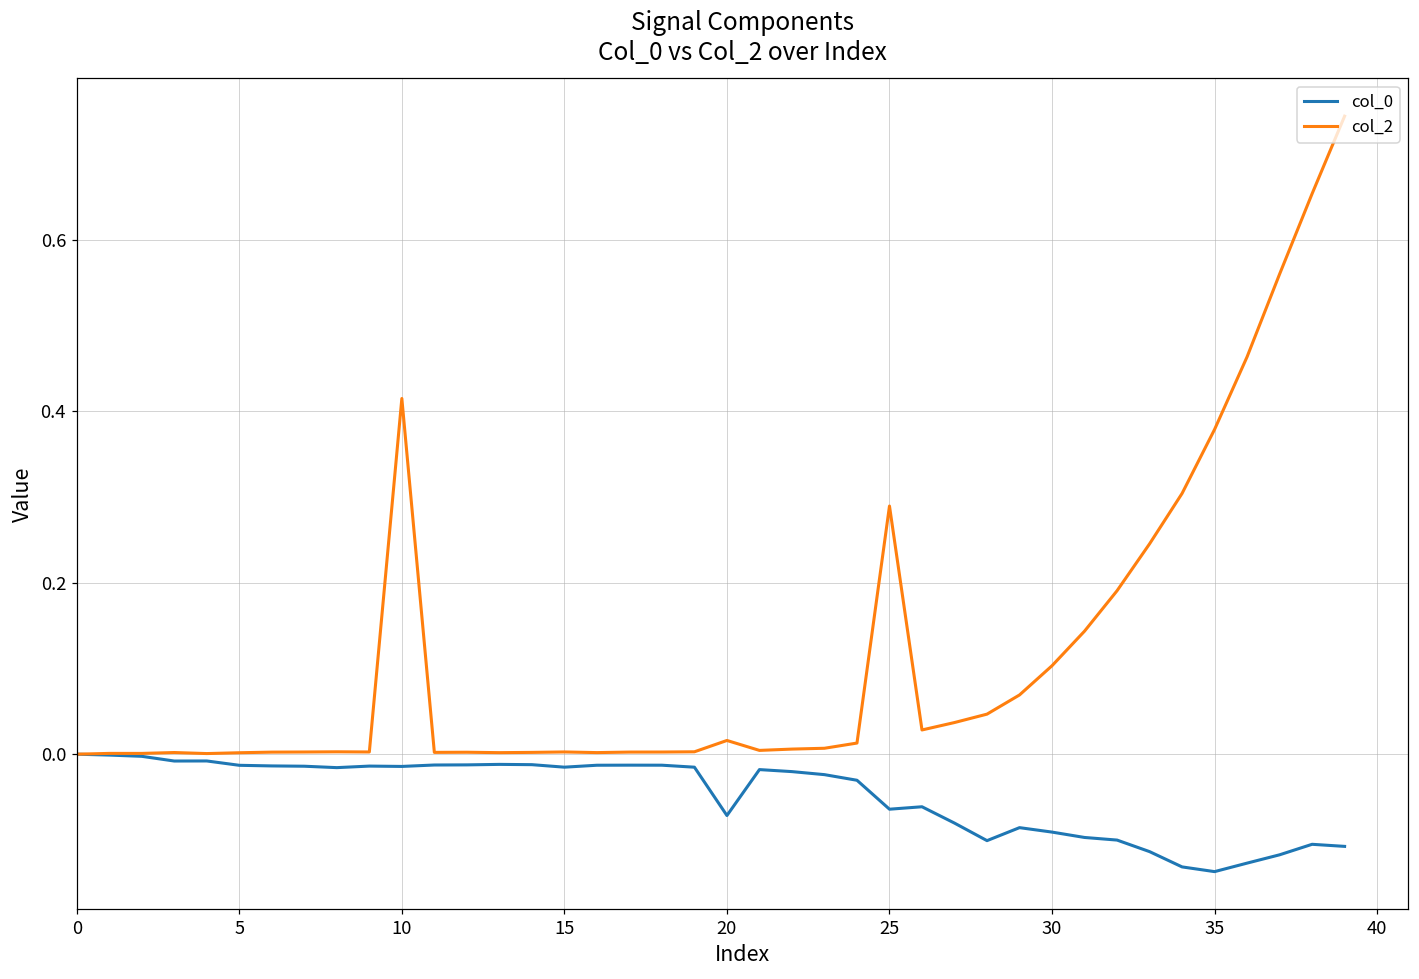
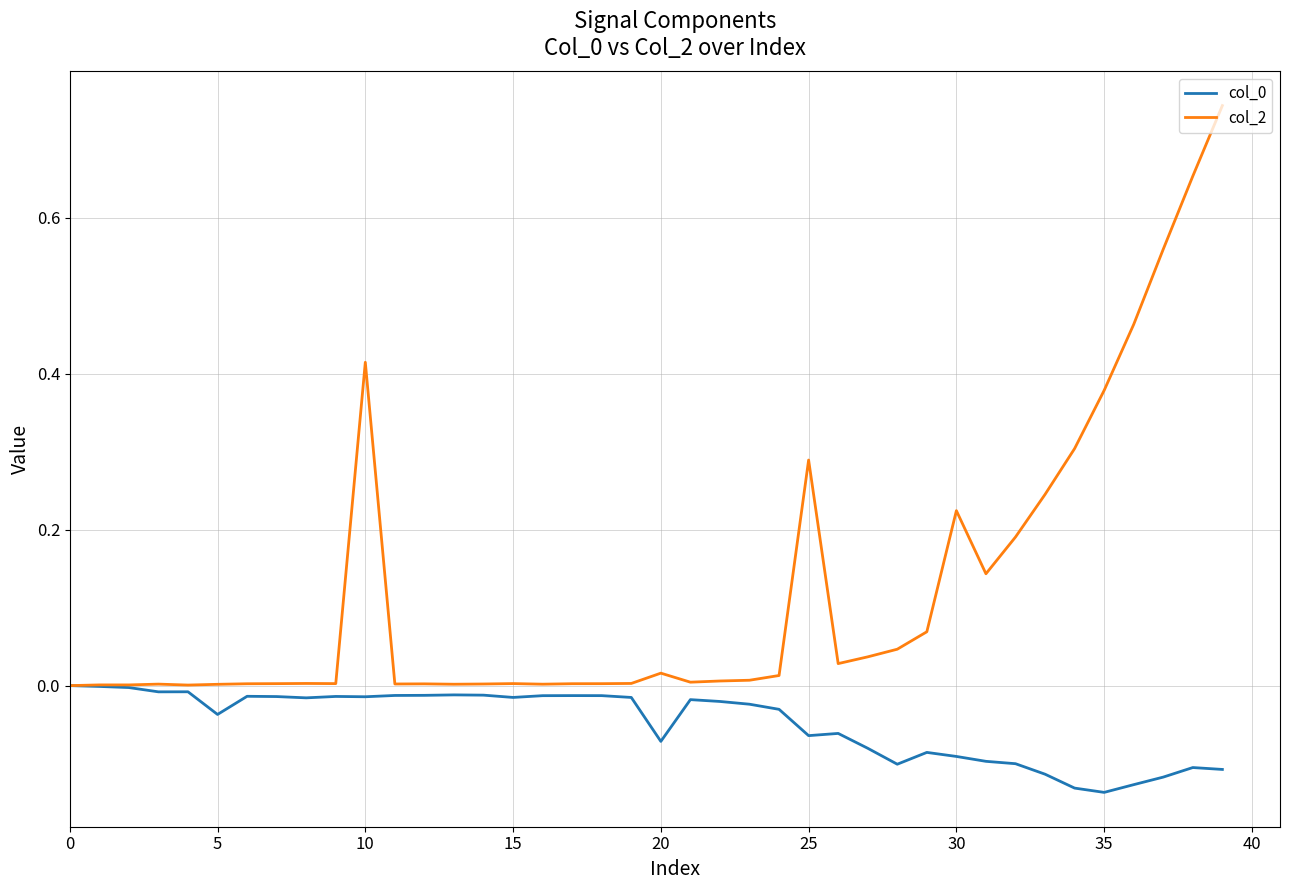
  {
    "col_0": {
-     "5": -0.01,
+     "5": -0.04,
      "10": -0.01,
      "15": -0.02,
      "20": -0.07,
      "25": -0.06,
      "30": -0.09,
      "35": -0.14
    },
    "col_2": {
      "5": 0.00,
      "10": 0.41,
      "15": 0.00,
      "20": 0.02,
      "25": 0.29,
-     "30": 0.10,
+     "30": 0.22,
      "35": 0.38
    }
  }
